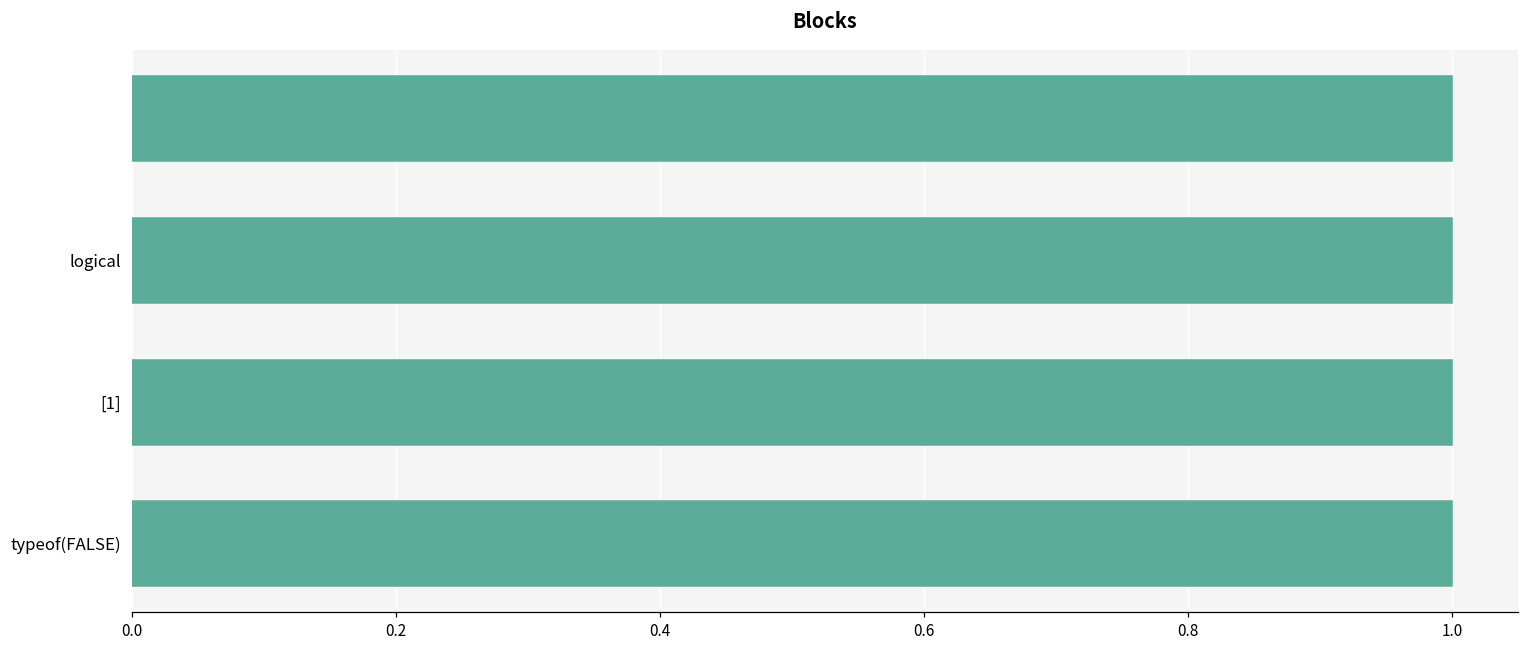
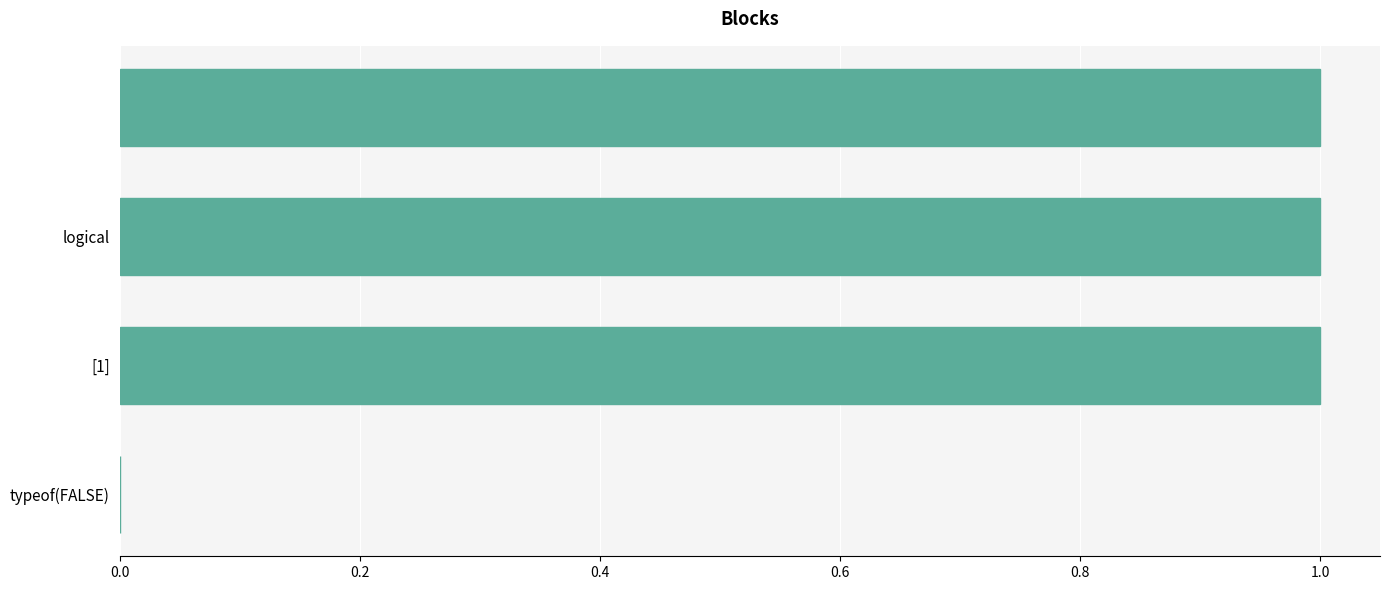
  {
    "logical": 1,
    "[1]": 1,
-   "typeof(FALSE)": 1
+   "typeof(FALSE)": 0
  }
